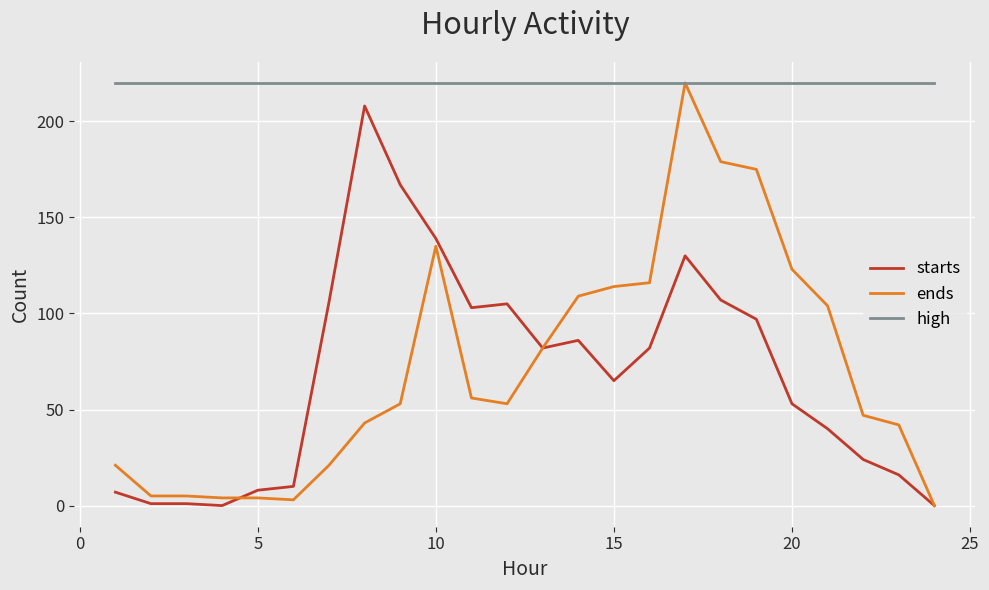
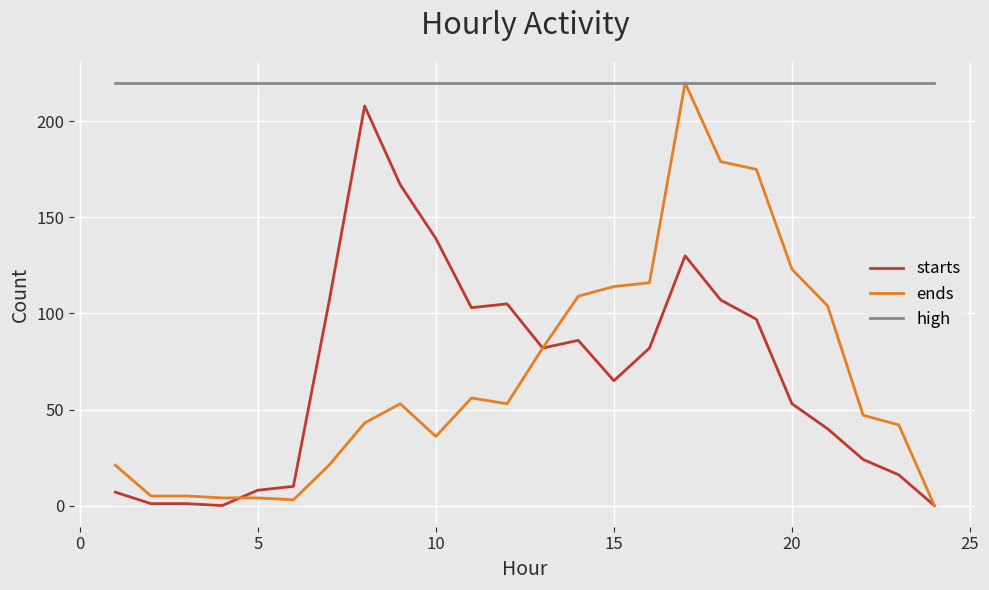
  {
    "starts": {
      "5": 8,
      "10": 139,
      "15": 65,
      "20": 53
    },
    "ends": {
      "5": 4,
-     "10": 135,
+     "10": 36,
      "15": 114,
      "20": 123
    },
    "high": {
      "5": 220,
      "10": 220,
      "15": 220,
      "20": 220
    }
  }
